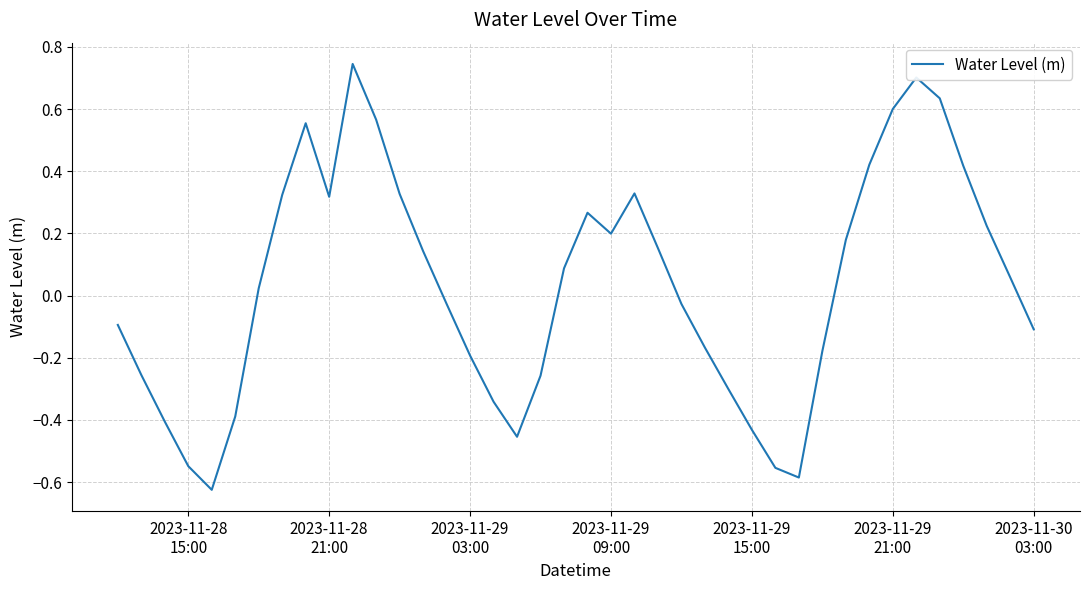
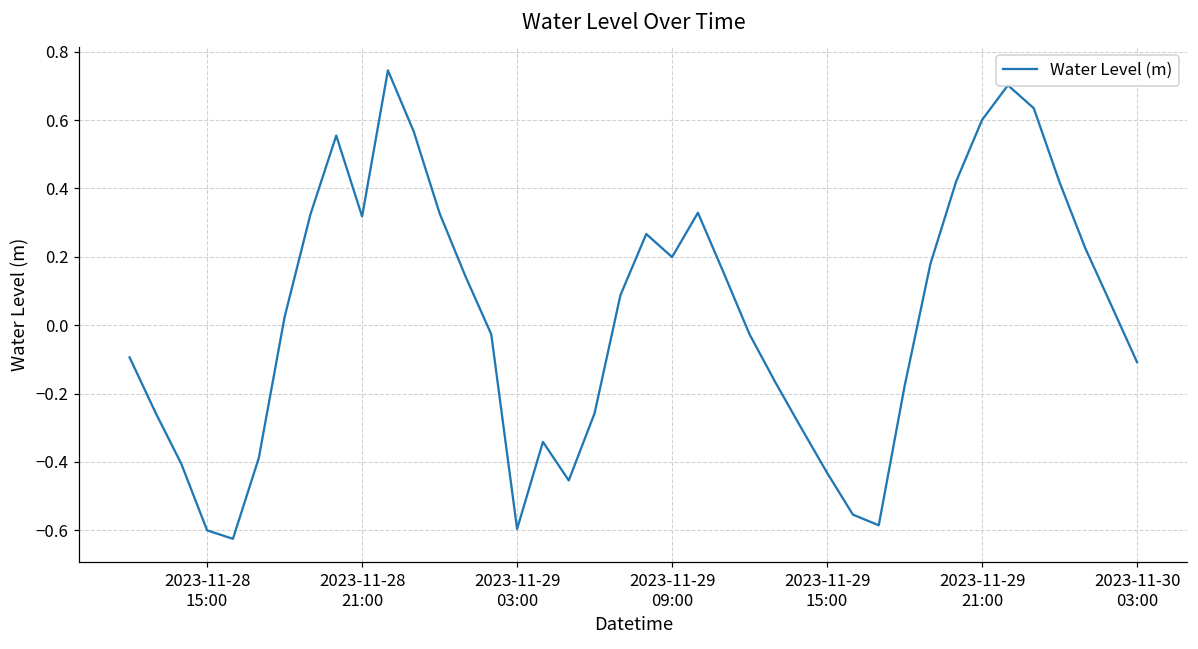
  {
-   "2023-11-28 15:00": -0.55,
+   "2023-11-28 15:00": -0.60,
    "2023-11-28 21:00": 0.32,
-   "2023-11-29 03:00": -0.19,
+   "2023-11-29 03:00": -0.60,
    "2023-11-29 09:00": 0.20,
    "2023-11-29 15:00": -0.43,
    "2023-11-29 21:00": 0.60,
    "2023-11-30 03:00": -0.11
  }
